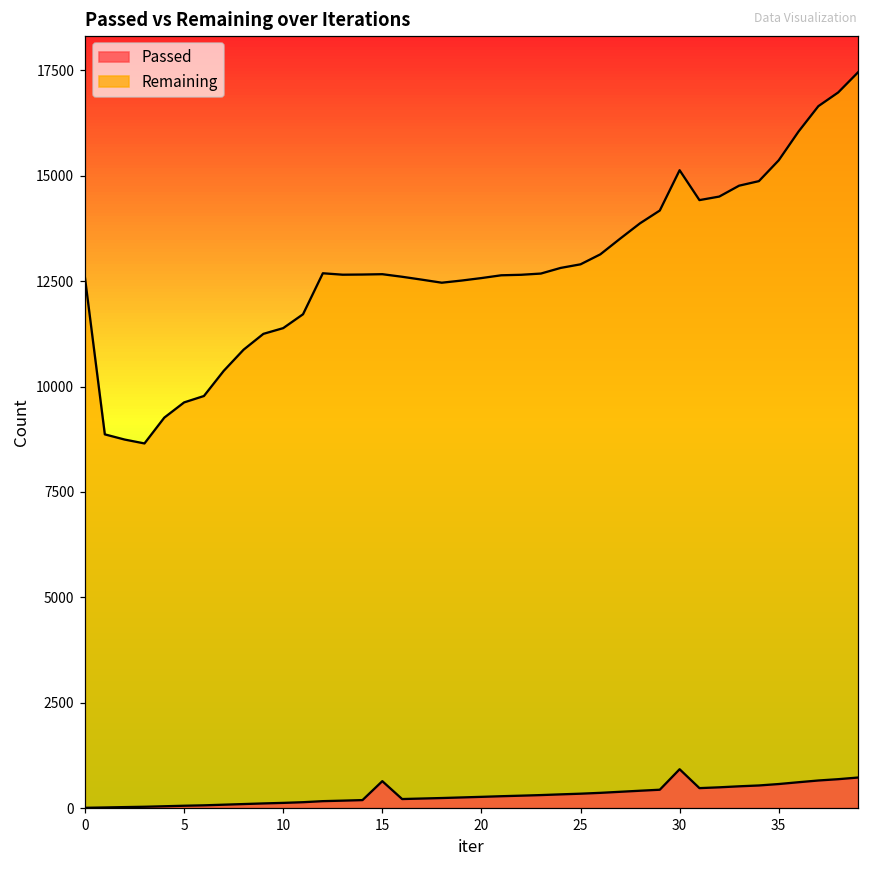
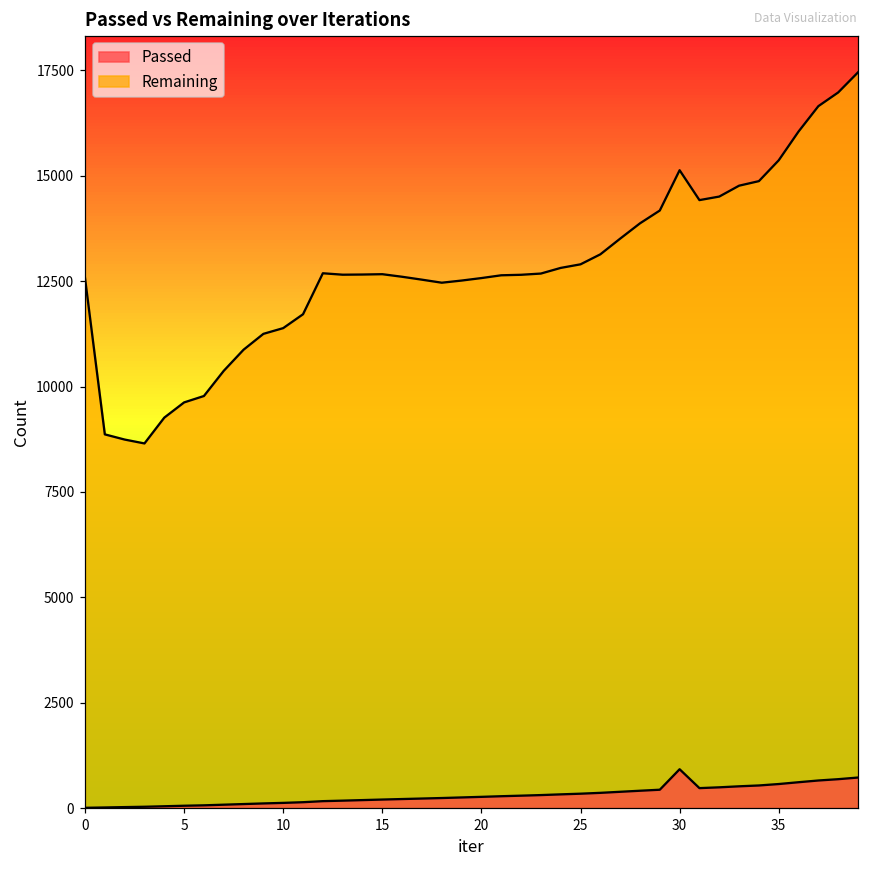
  {
    "Passed": {
      "0": 0,
      "5": 100,
      "10": 100,
-     "15": 600,
+     "15": 200,
      "20": 300,
      "25": 300,
      "30": 900,
      "35": 600
    },
    "Remaining": {
      "0": 12600,
      "5": 9600,
      "10": 11400,
      "15": 12700,
      "20": 12600,
      "25": 12900,
      "30": 15100,
      "35": 15400
    }
  }
